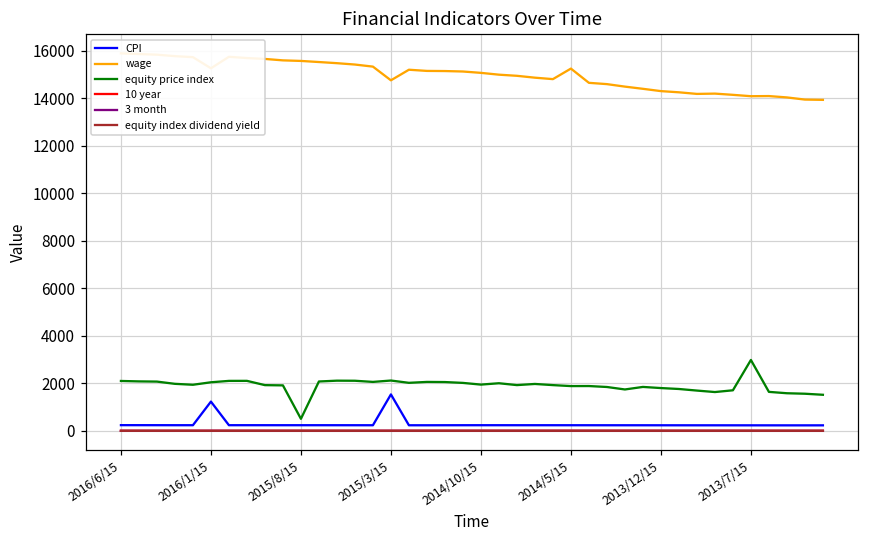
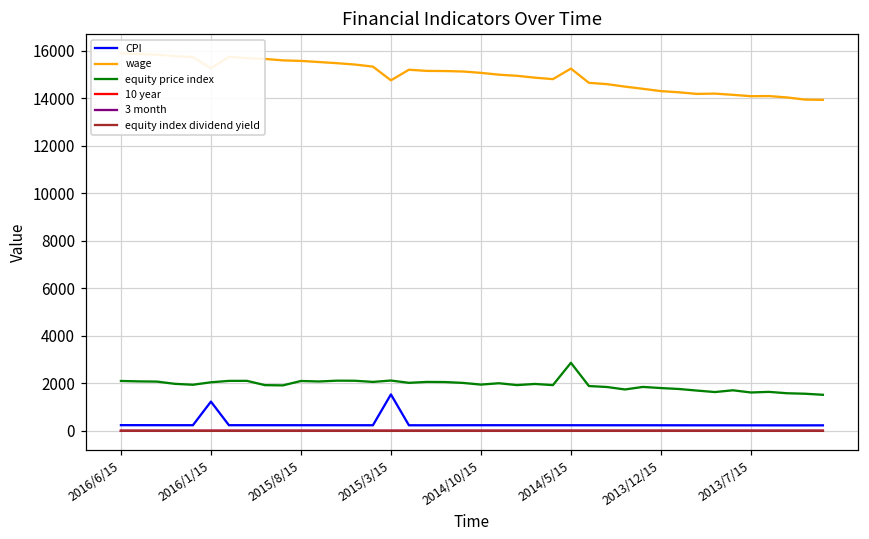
  {
    "CPI": {
      "2016/6/15": 200,
      "2016/1/15": 1200,
      "2015/8/15": 200,
      "2015/3/15": 1500,
      "2014/10/15": 200,
      "2014/5/15": 200,
      "2013/12/15": 200,
      "2013/7/15": 200
    },
    "wage": {
      "2015/8/15": 15600,
      "2015/3/15": 14700,
      "2014/10/15": 15100,
      "2014/5/15": 15200,
      "2013/12/15": 14300,
      "2013/7/15": 14100
    },
    "equity price index": {
      "2016/6/15": 2100,
      "2016/1/15": 2000,
-     "2015/8/15": 500,
+     "2015/8/15": 2100,
      "2015/3/15": 2100,
      "2014/10/15": 1900,
-     "2014/5/15": 1900,
+     "2014/5/15": 2900,
      "2013/12/15": 1800,
-     "2013/7/15": 3000
+     "2013/7/15": 1600
    },
    "equity index dividend yield": {
      "2016/6/15": 0,
      "2016/1/15": 0,
      "2015/8/15": 0,
      "2015/3/15": 0,
      "2014/10/15": 0,
      "2014/5/15": 0,
      "2013/12/15": 0,
      "2013/7/15": 0
    }
  }
